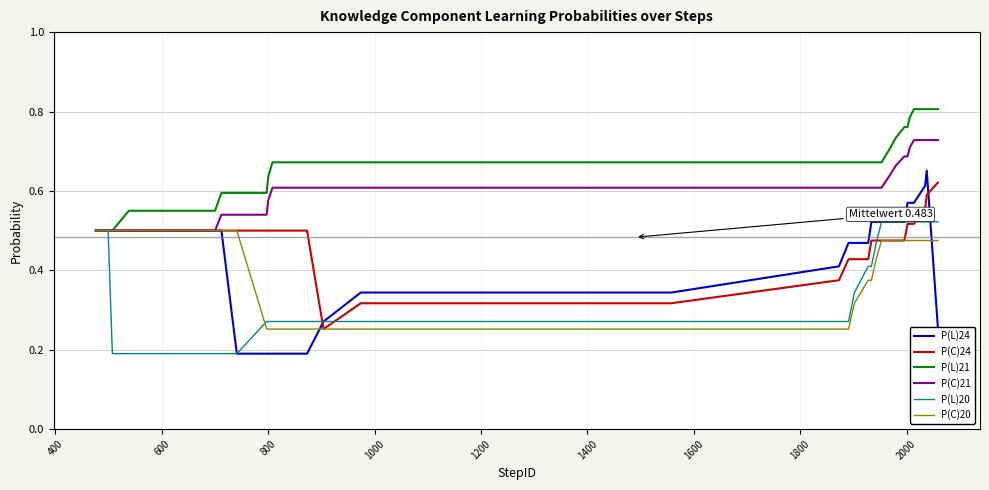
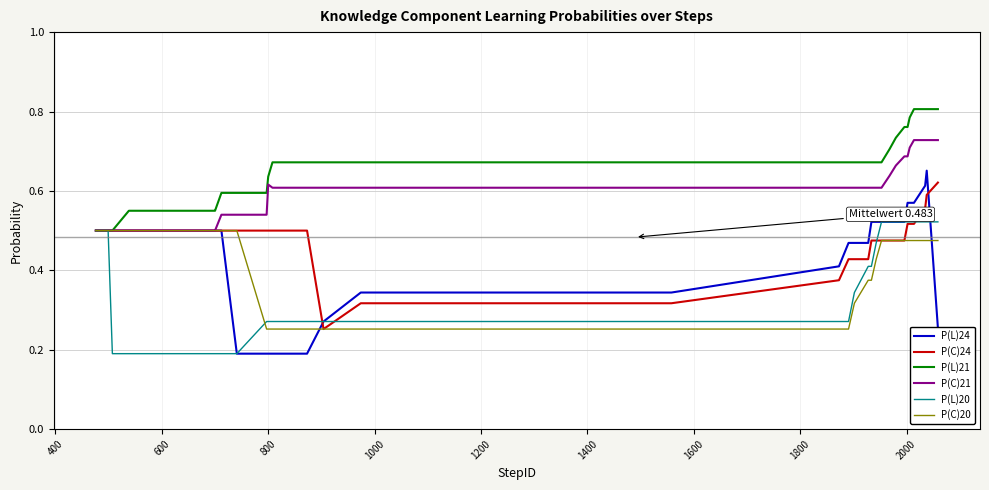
  {
    "P(L)24": {
      "800": 0.19
    },
    "P(C)24": {
      "800": 0.50
    },
    "P(L)21": {
      "800": 0.64
    },
    "P(C)21": {
-     "800": 0.58
+     "800": 0.62
    },
    "P(L)20": {
      "800": 0.27
    },
    "P(C)20": {
      "800": 0.25
    }
  }
